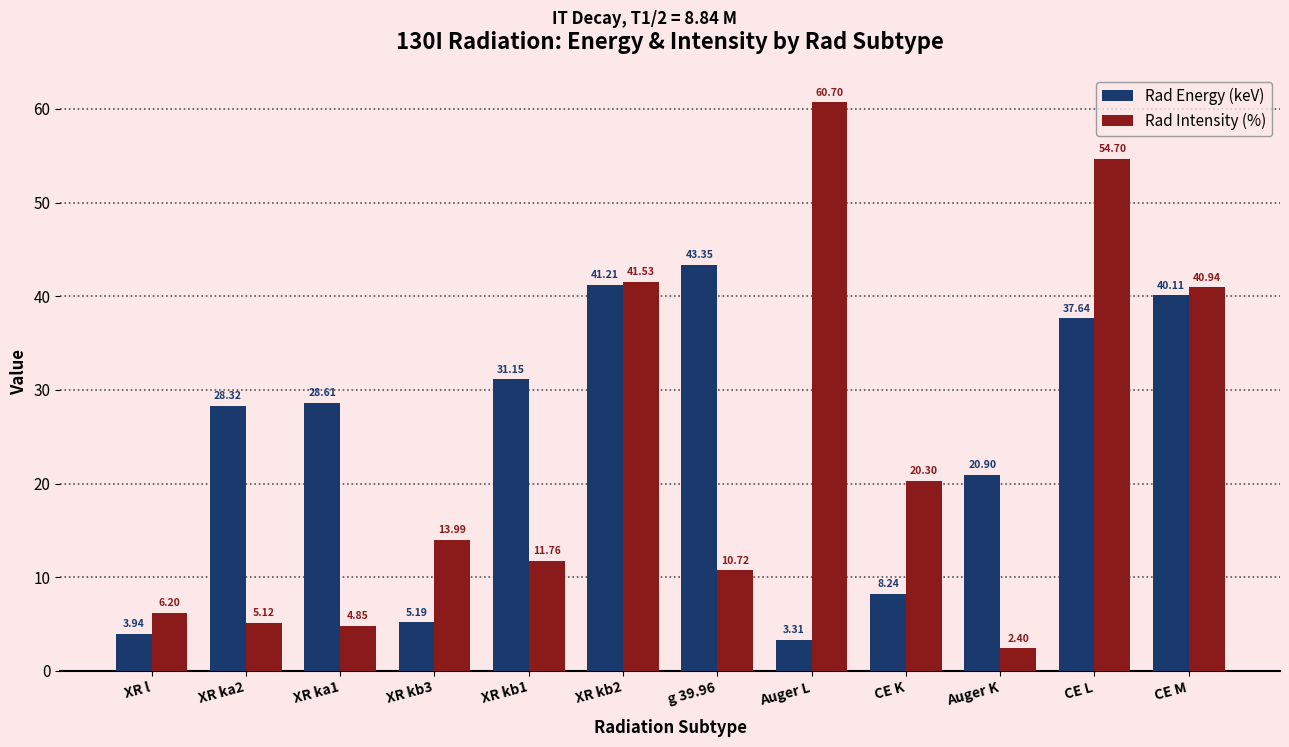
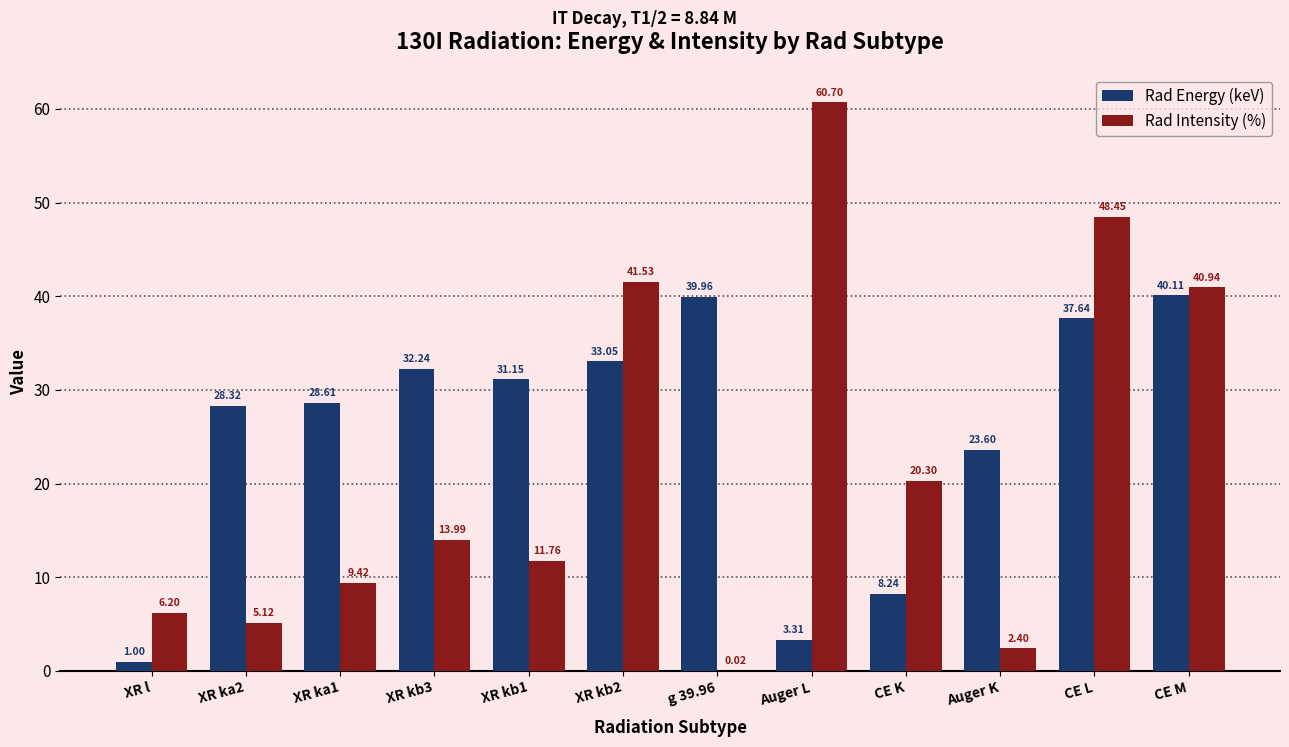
  {
    "Rad Energy (keV)": {
-     "XR l": 3.94,
+     "XR l": 1.00,
      "XR ka2": 28.32,
      "XR ka1": 28.61,
-     "XR kb3": 5.19,
+     "XR kb3": 32.24,
      "XR kb1": 31.15,
-     "XR kb2": 41.21,
-     "g 39.96": 43.35,
+     "XR kb2": 33.05,
+     "g 39.96": 39.96,
      "Auger L": 3.31,
      "CE K": 8.24,
-     "Auger K": 20.90,
+     "Auger K": 23.60,
      "CE L": 37.64,
      "CE M": 40.11
    },
    "Rad Intensity (%)": {
      "XR l": 6.20,
      "XR ka2": 5.12,
-     "XR ka1": 4.85,
+     "XR ka1": 9.42,
      "XR kb3": 13.99,
      "XR kb1": 11.76,
      "XR kb2": 41.53,
-     "g 39.96": 10.72,
+     "g 39.96": 0.02,
      "Auger L": 60.70,
      "CE K": 20.30,
      "Auger K": 2.40,
-     "CE L": 54.70,
+     "CE L": 48.45,
      "CE M": 40.94
    }
  }
